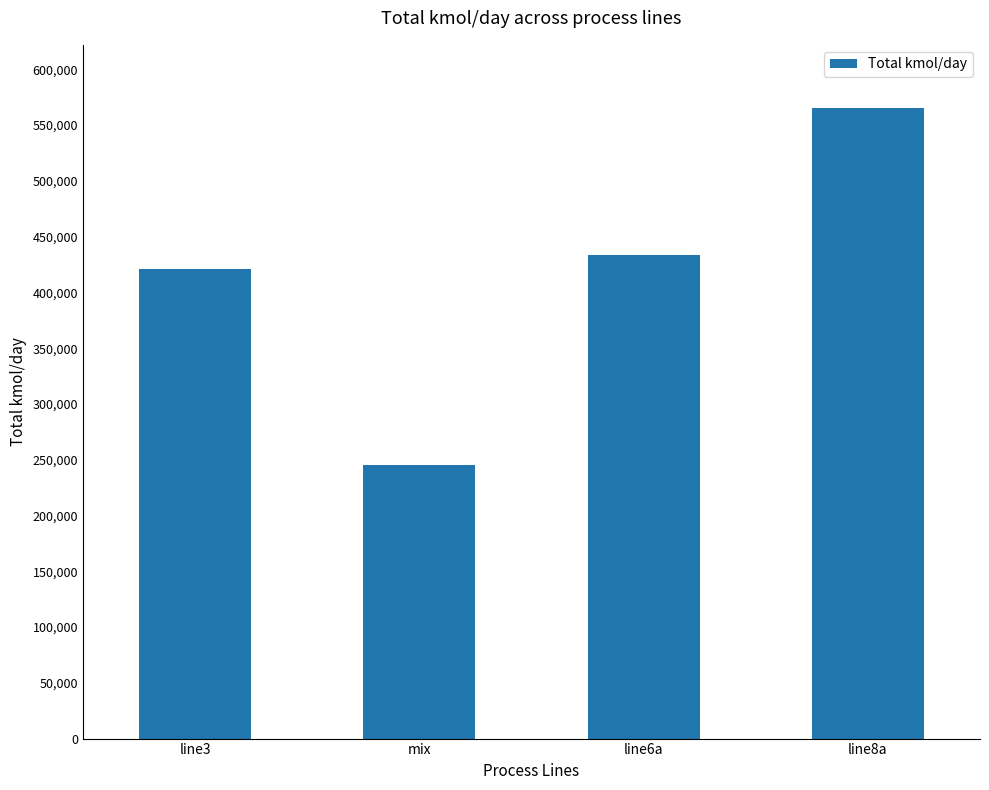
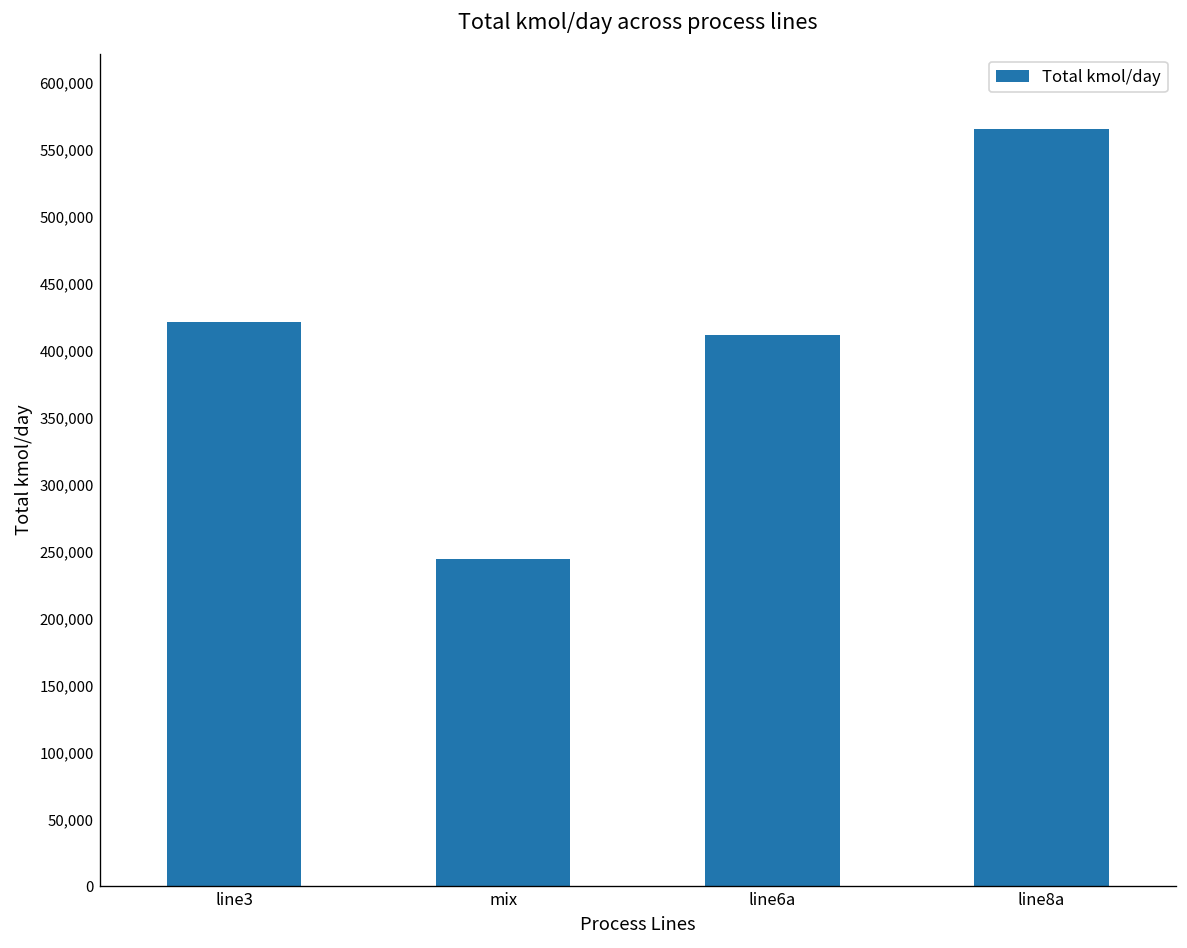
  {
    "line3": "421,000",
    "mix": "245,000",
-   "line6a": "434,000",
+   "line6a": "412,000",
    "line8a": "565,000"
  }
